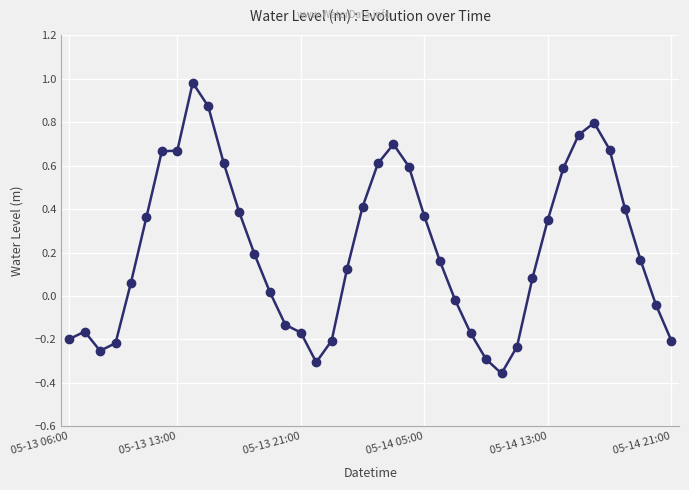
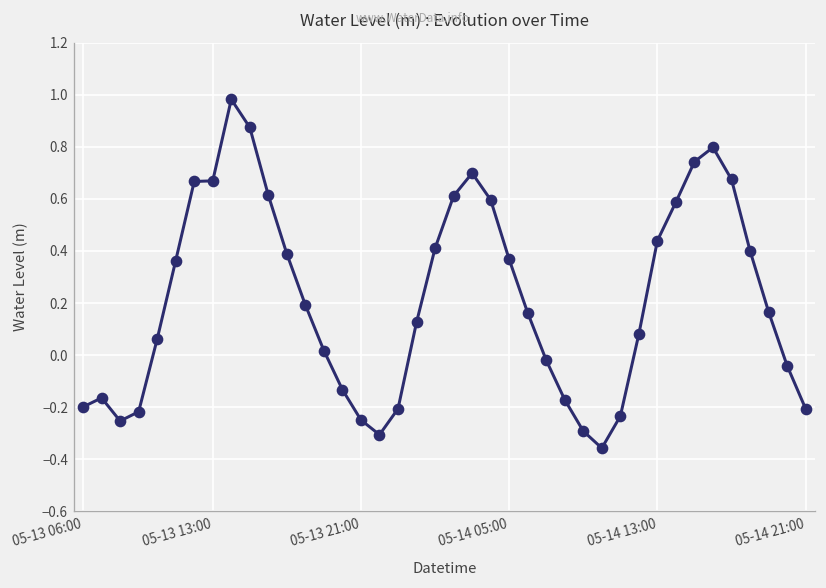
  {
    "05-13 06:00": -0.20,
    "05-13 13:00": 0.67,
-   "05-13 21:00": -0.17,
+   "05-13 21:00": -0.25,
    "05-14 05:00": 0.37,
-   "05-14 13:00": 0.35,
+   "05-14 13:00": 0.44,
    "05-14 21:00": -0.21
  }
